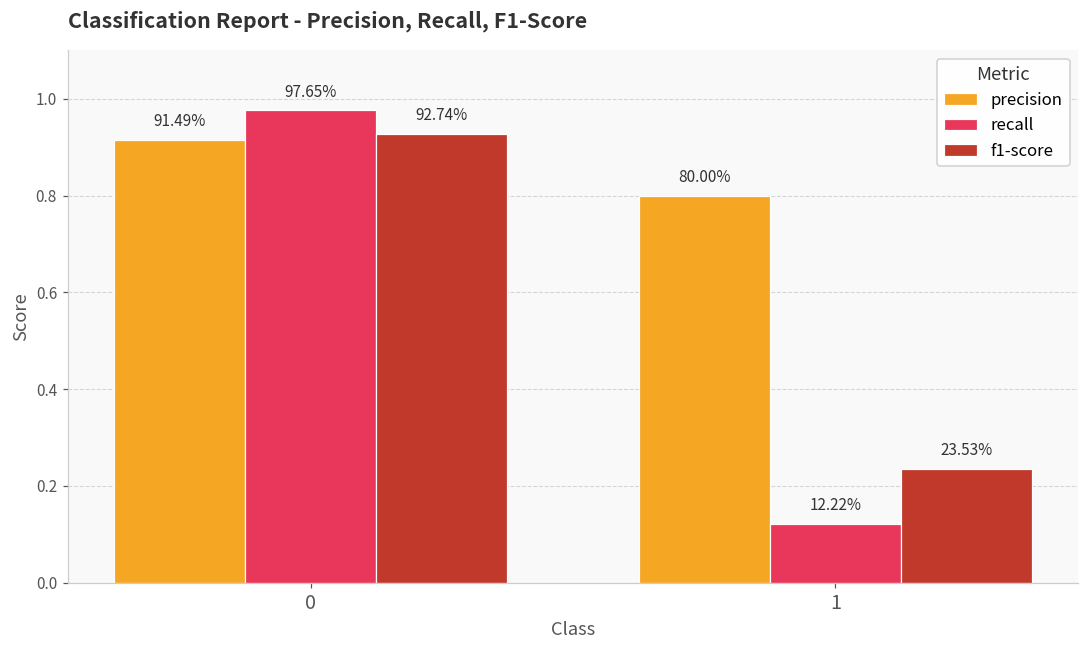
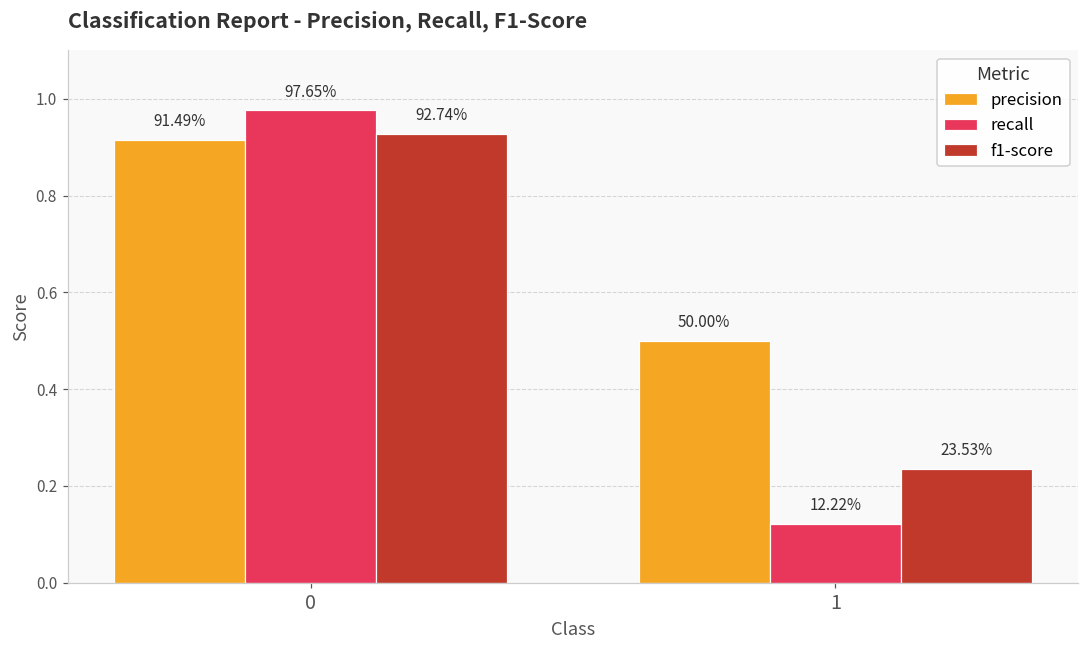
  {
    "precision": {
      "0": "91.49%",
-     "1": "80.00%"
+     "1": "50.00%"
    },
    "recall": {
      "0": "97.65%",
      "1": "12.22%"
    },
    "f1-score": {
      "0": "92.74%",
      "1": "23.53%"
    }
  }
